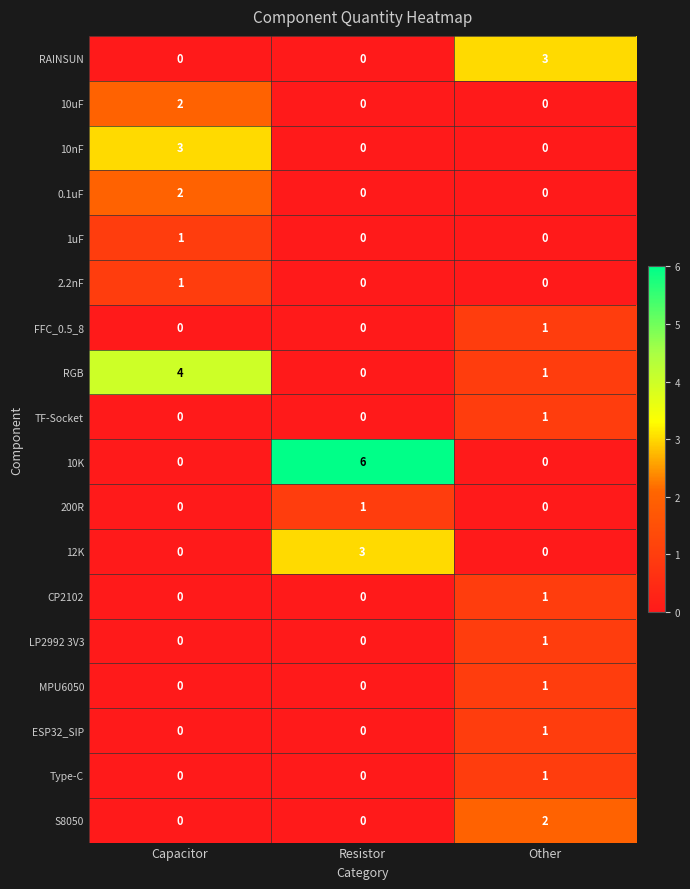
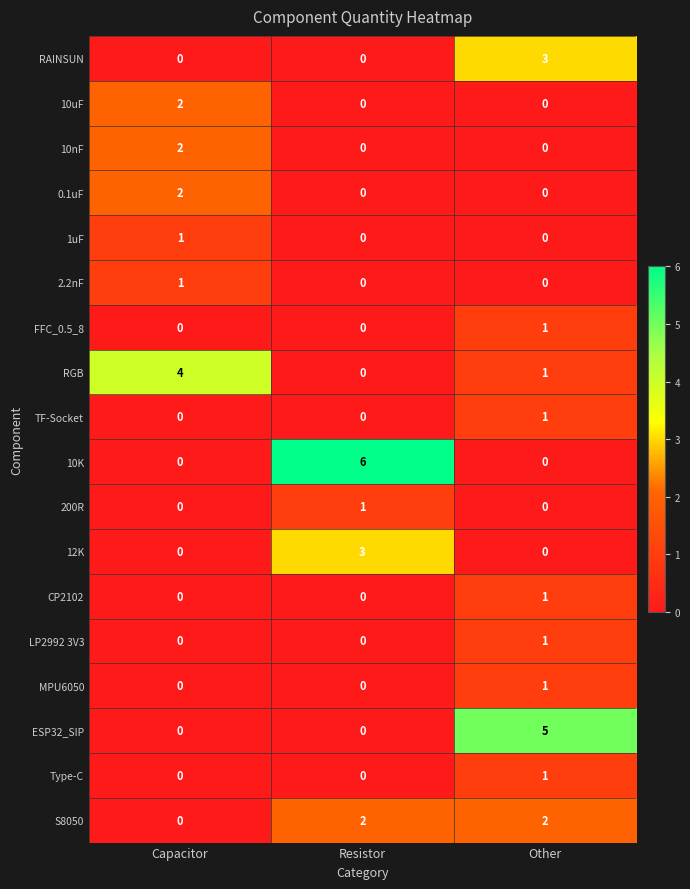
  {
    "RAINSUN": {
      "Capacitor": 0,
      "Resistor": 0,
      "Other": 3
    },
    "10uF": {
      "Capacitor": 2,
      "Resistor": 0,
      "Other": 0
    },
    "10nF": {
-     "Capacitor": 3,
+     "Capacitor": 2,
      "Resistor": 0,
      "Other": 0
    },
    "0.1uF": {
      "Capacitor": 2,
      "Resistor": 0,
      "Other": 0
    },
    "1uF": {
      "Capacitor": 1,
      "Resistor": 0,
      "Other": 0
    },
    "2.2nF": {
      "Capacitor": 1,
      "Resistor": 0,
      "Other": 0
    },
    "FFC_0.5_8": {
      "Capacitor": 0,
      "Resistor": 0,
      "Other": 1
    },
    "RGB": {
      "Capacitor": 4,
      "Resistor": 0,
      "Other": 1
    },
    "TF-Socket": {
      "Capacitor": 0,
      "Resistor": 0,
      "Other": 1
    },
    "10K": {
      "Capacitor": 0,
      "Resistor": 6,
      "Other": 0
    },
    "200R": {
      "Capacitor": 0,
      "Resistor": 1,
      "Other": 0
    },
    "12K": {
      "Capacitor": 0,
      "Resistor": 3,
      "Other": 0
    },
    "CP2102": {
      "Capacitor": 0,
      "Resistor": 0,
      "Other": 1
    },
    "LP2992 3V3": {
      "Capacitor": 0,
      "Resistor": 0,
      "Other": 1
    },
    "MPU6050": {
      "Capacitor": 0,
      "Resistor": 0,
      "Other": 1
    },
    "ESP32_SIP": {
      "Capacitor": 0,
      "Resistor": 0,
-     "Other": 1
+     "Other": 5
    },
    "Type-C": {
      "Capacitor": 0,
      "Resistor": 0,
      "Other": 1
    },
    "S8050": {
      "Capacitor": 0,
-     "Resistor": 0,
+     "Resistor": 2,
      "Other": 2
    }
  }
